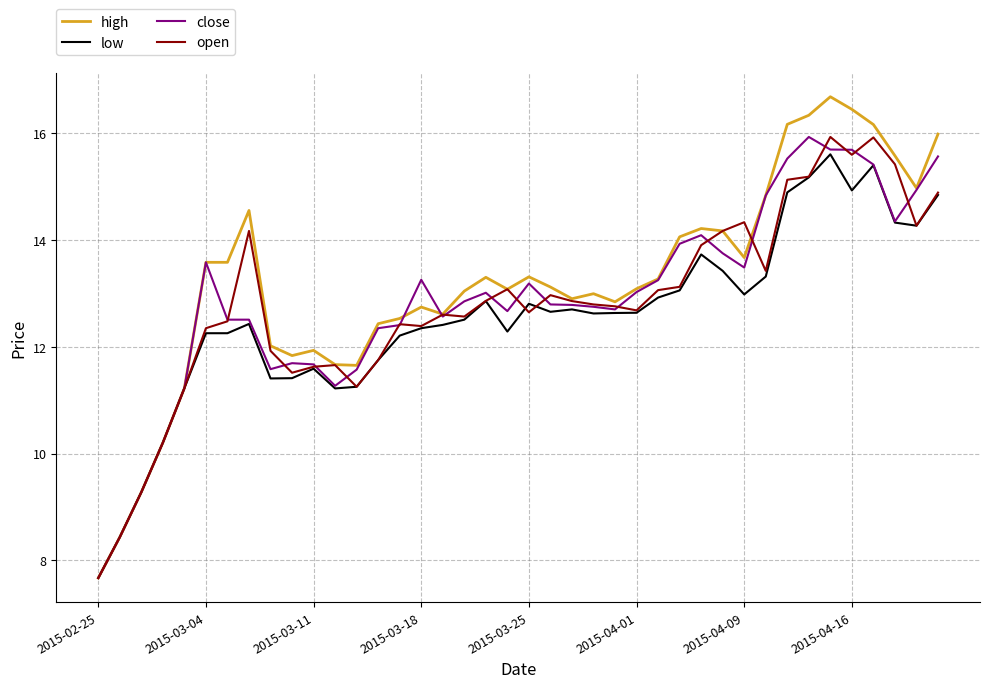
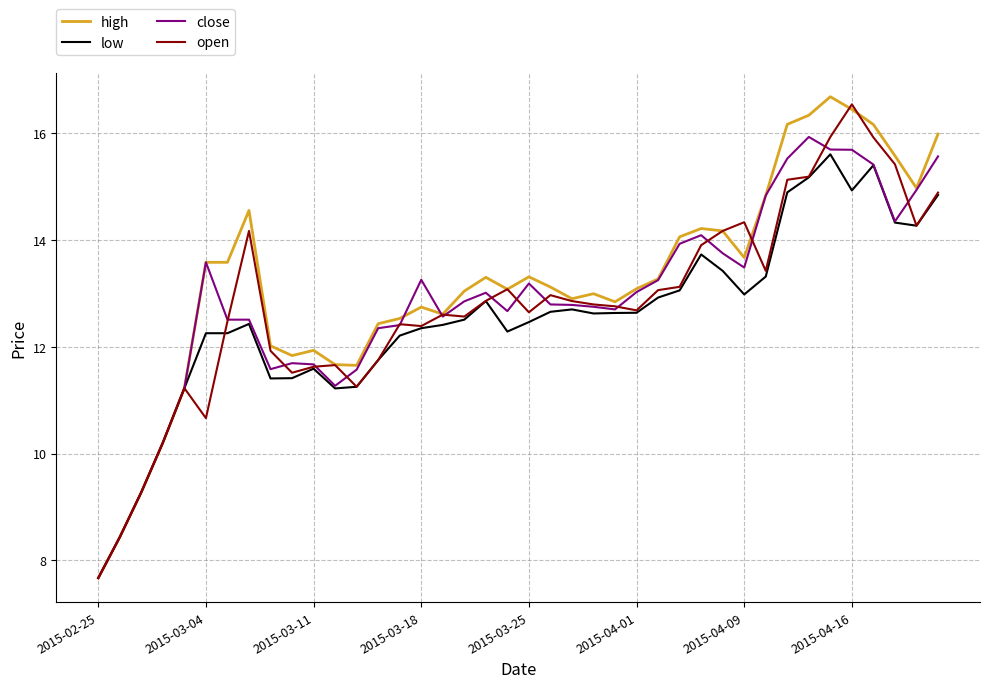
  {
    "high": {
      "2015-03-11": 11.9,
      "2015-03-18": 12.7,
      "2015-03-25": 13.3,
      "2015-04-01": 13.1,
      "2015-04-09": 13.7,
      "2015-04-16": 16.4
    },
    "low": {
      "2015-03-04": 12.3,
-     "2015-03-25": 12.8,
+     "2015-03-25": 12.5,
      "2015-04-09": 13.0,
      "2015-04-16": 14.9
    },
    "close": {
      "2015-03-18": 13.3,
      "2015-03-25": 13.2,
      "2015-04-01": 13.0,
      "2015-04-09": 13.5,
      "2015-04-16": 15.7
    },
    "open": {
-     "2015-03-04": 12.3,
+     "2015-03-04": 10.7,
      "2015-03-25": 12.6,
      "2015-04-09": 14.3,
-     "2015-04-16": 15.6
+     "2015-04-16": 16.5
    }
  }
